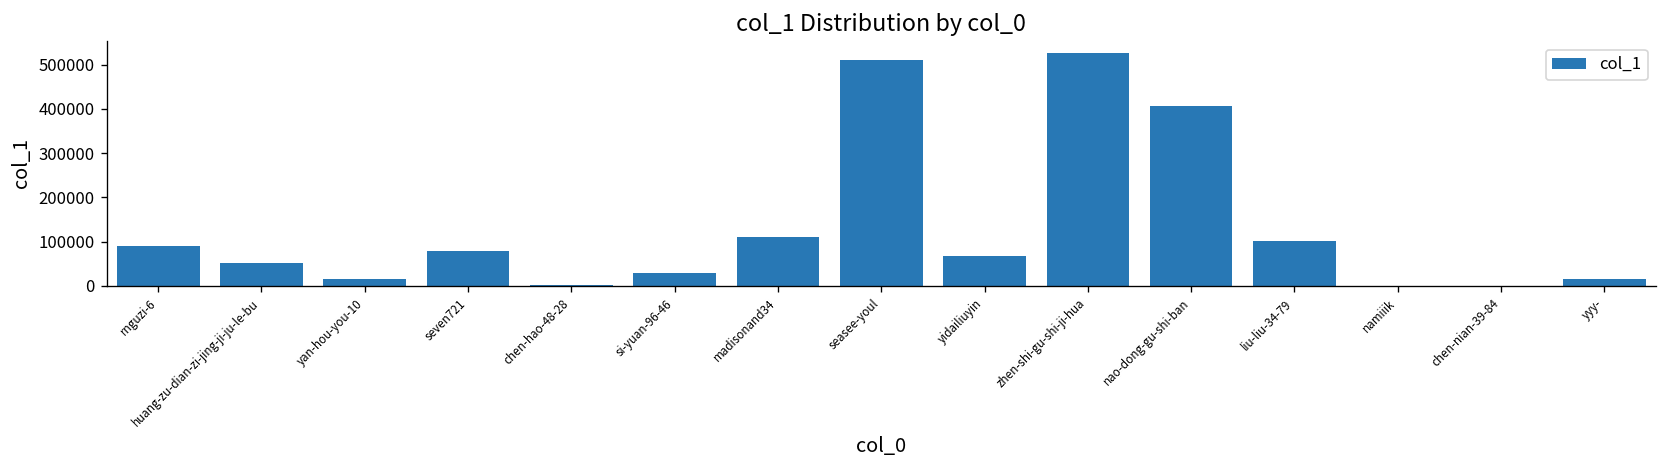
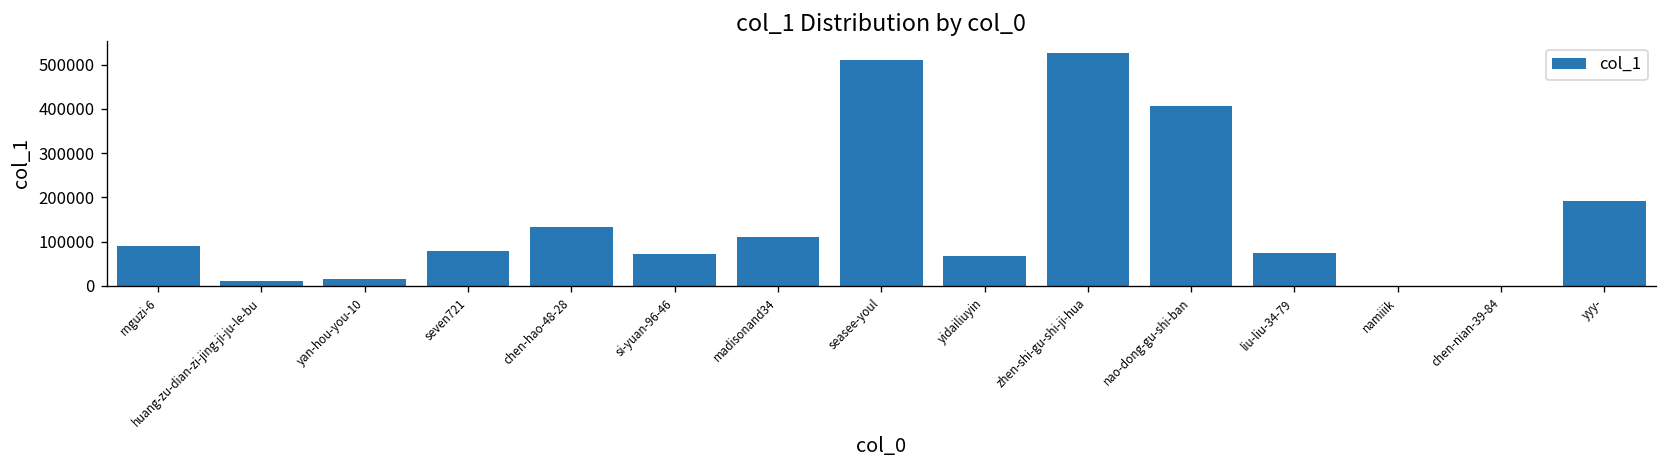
  {
    "rnguzi-6": 90000,
-   "huang-zu-dian-zi-jing-ji-ju-le-bu": 50000,
+   "huang-zu-dian-zi-jing-ji-ju-le-bu": 10000,
    "yan-hou-you-10": 20000,
    "seven721": 80000,
-   "chen-hao-48-28": 0,
-   "si-yuan-96-46": 30000,
+   "chen-hao-48-28": 130000,
+   "si-yuan-96-46": 70000,
    "madisonand34": 110000,
    "seasee-youl": 510000,
    "yidailiuyin": 70000,
    "zhen-shi-gu-shi-ji-hua": 530000,
    "nao-dong-gu-shi-ban": 410000,
-   "liu-liu-34-79": 100000,
-   "yyy-": 20000
+   "liu-liu-34-79": 70000,
+   "yyy-": 190000
  }
